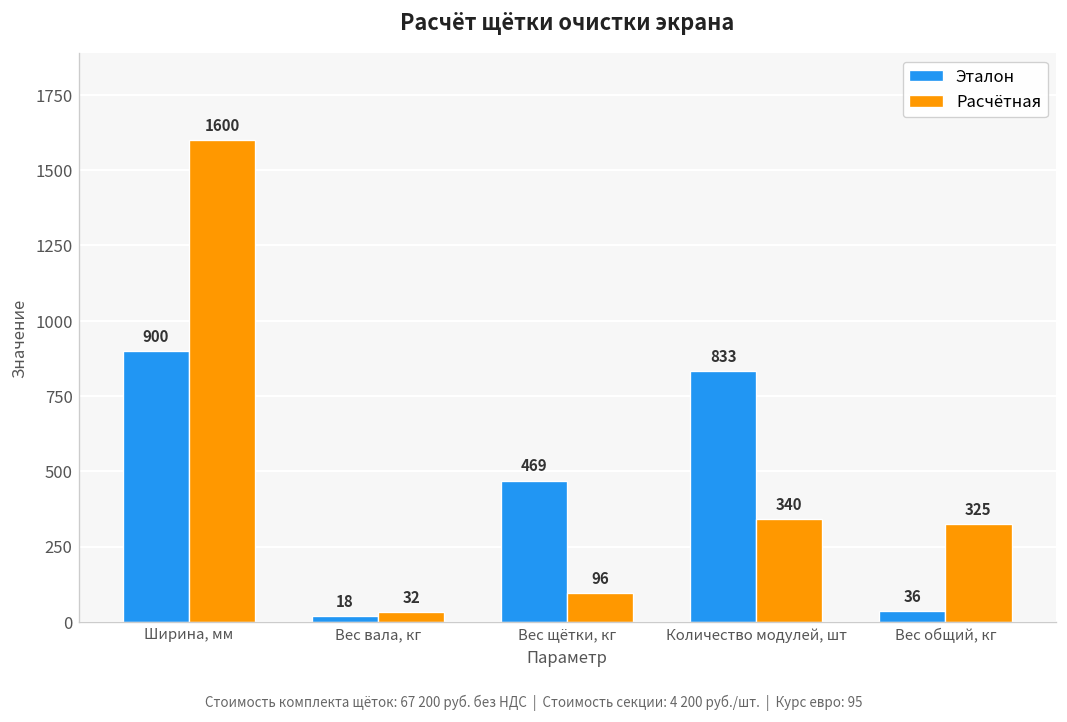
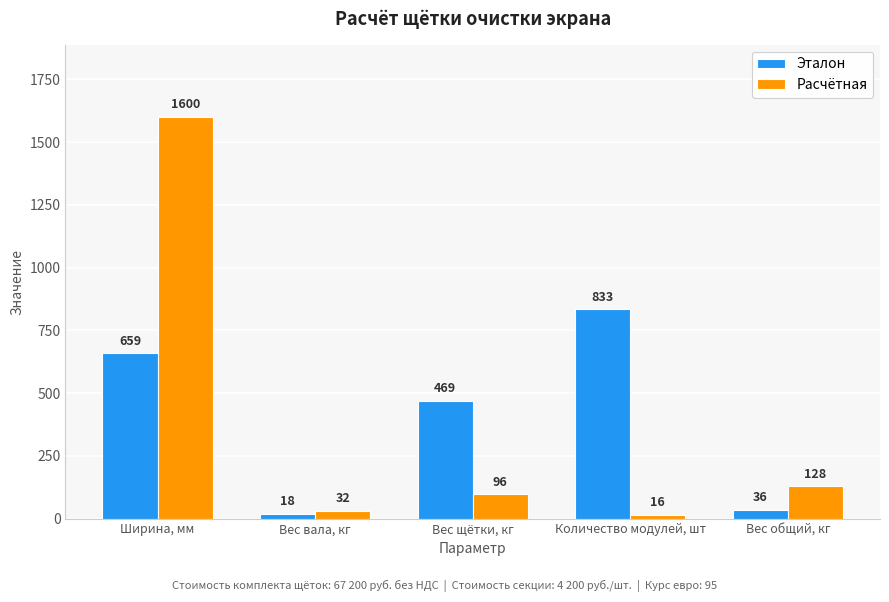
  {
    "Эталон": {
-     "Ширина, мм": 900,
+     "Ширина, мм": 659,
      "Вес вала, кг": 18,
      "Вес щётки, кг": 469,
      "Количество модулей, шт": 833,
      "Вес общий, кг": 36
    },
    "Расчётная": {
      "Ширина, мм": 1600,
      "Вес вала, кг": 32,
      "Вес щётки, кг": 96,
-     "Количество модулей, шт": 340,
-     "Вес общий, кг": 325
+     "Количество модулей, шт": 16,
+     "Вес общий, кг": 128
    }
  }
